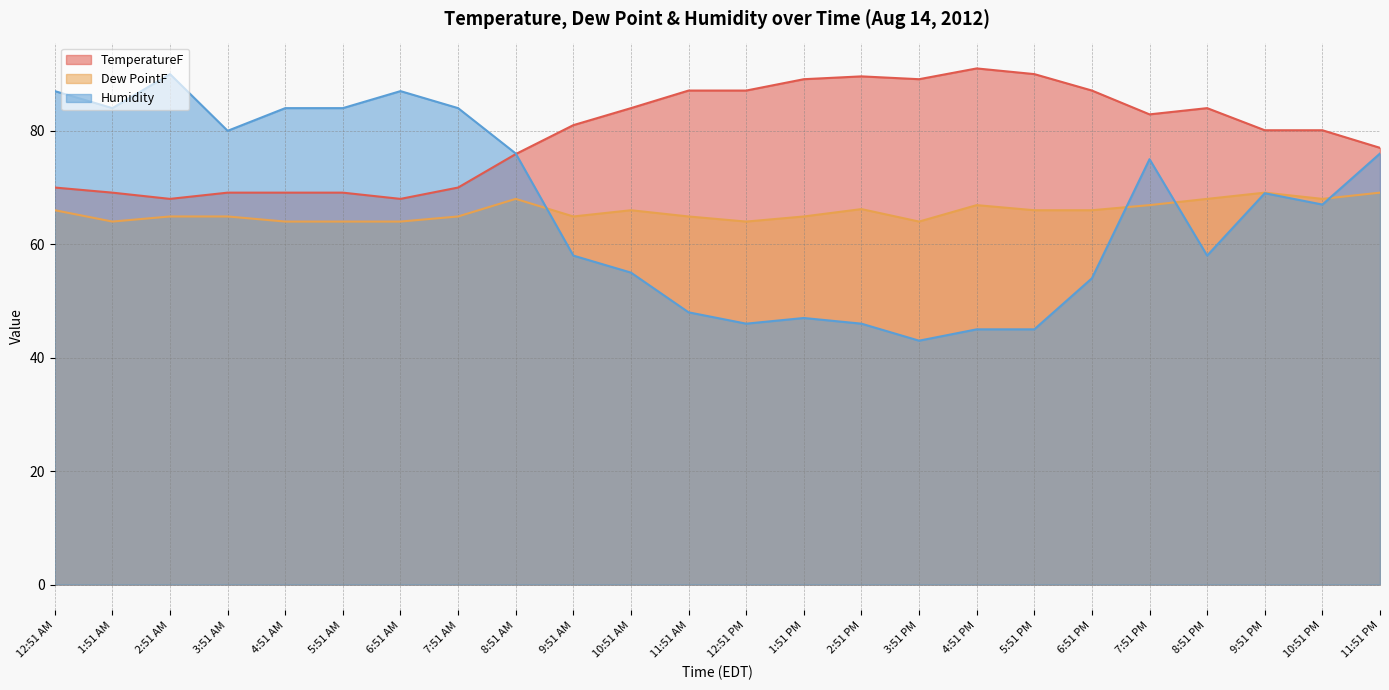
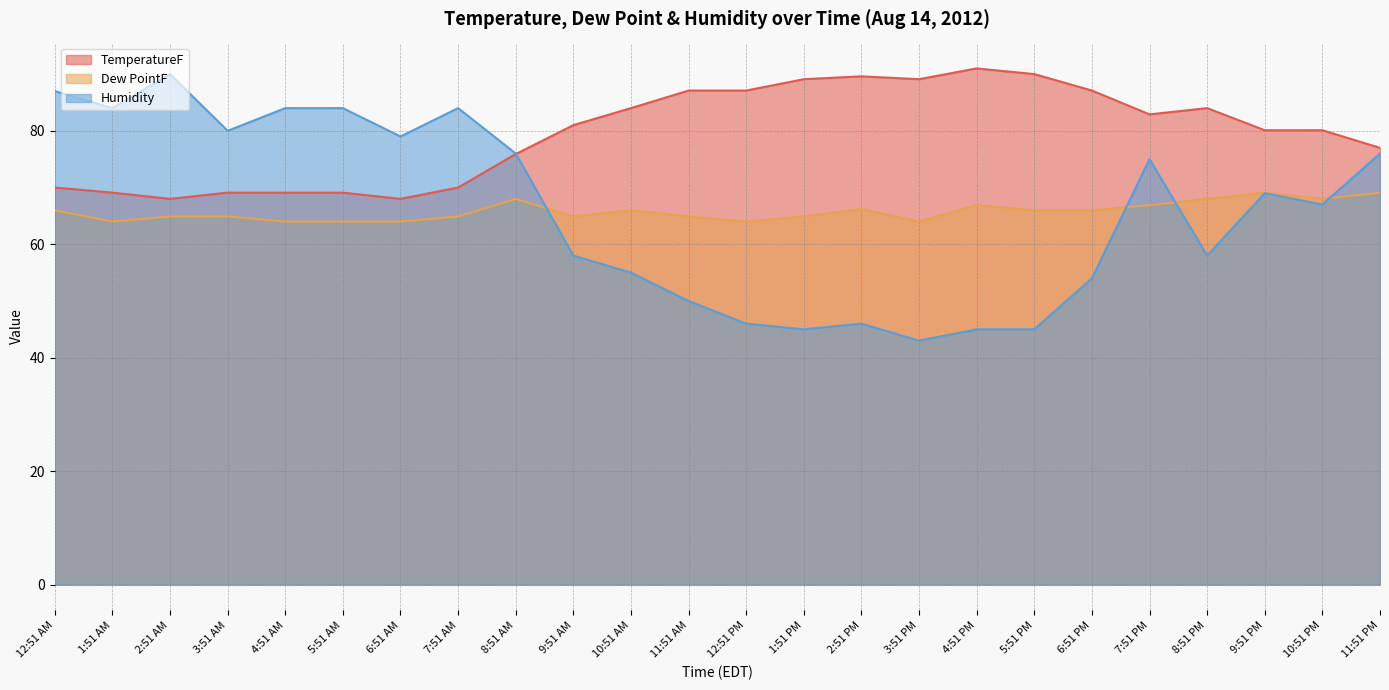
  {
    "Humidity": {
      "12:51 AM": 87,
      "3:51 AM": 80,
      "4:51 AM": 84,
      "5:51 AM": 84,
-     "6:51 AM": 87,
+     "6:51 AM": 79,
      "7:51 AM": 84,
      "9:51 AM": 58,
      "10:51 AM": 55,
-     "11:51 AM": 48,
+     "11:51 AM": 50,
      "12:51 PM": 46,
-     "1:51 PM": 47,
+     "1:51 PM": 45,
      "2:51 PM": 46,
      "3:51 PM": 43,
      "4:51 PM": 45,
      "5:51 PM": 45,
      "6:51 PM": 54,
      "7:51 PM": 75,
      "8:51 PM": 58,
      "10:51 PM": 67,
      "11:51 PM": 76
    }
  }
